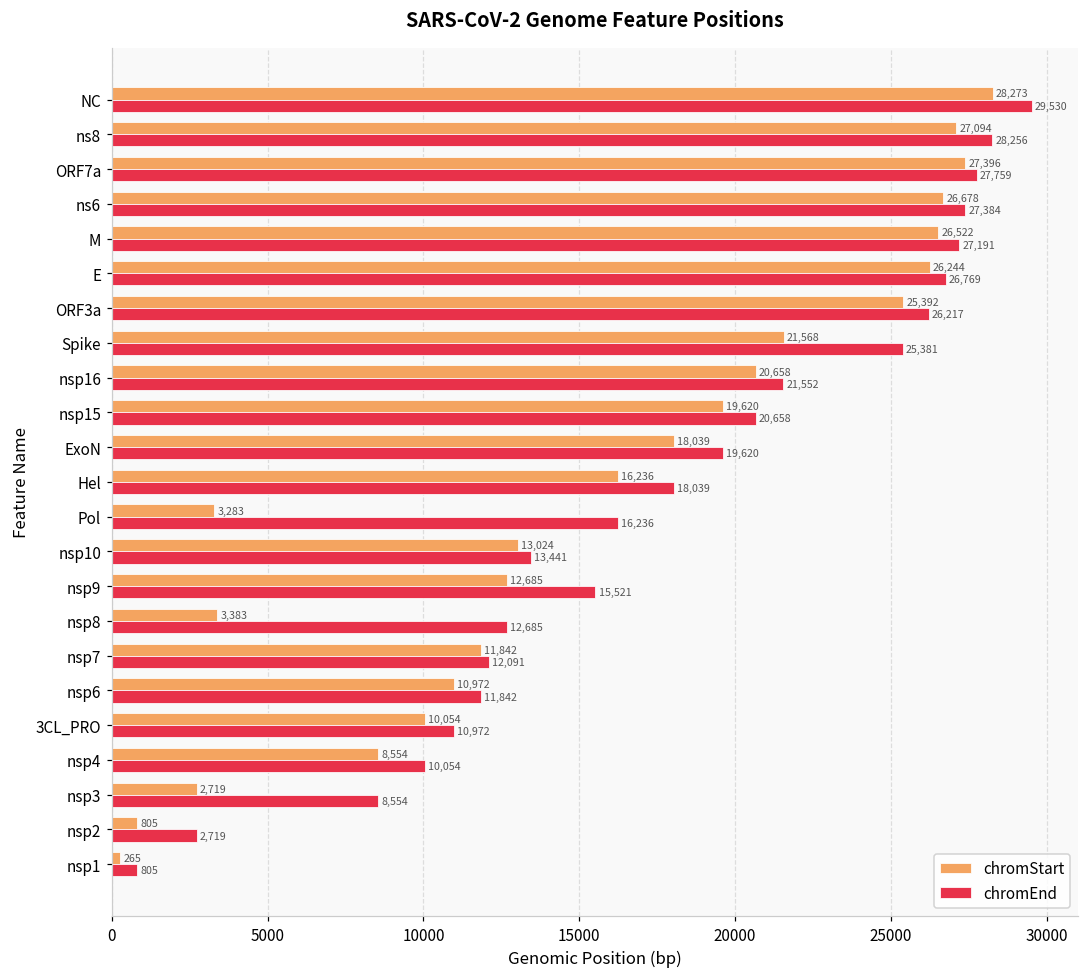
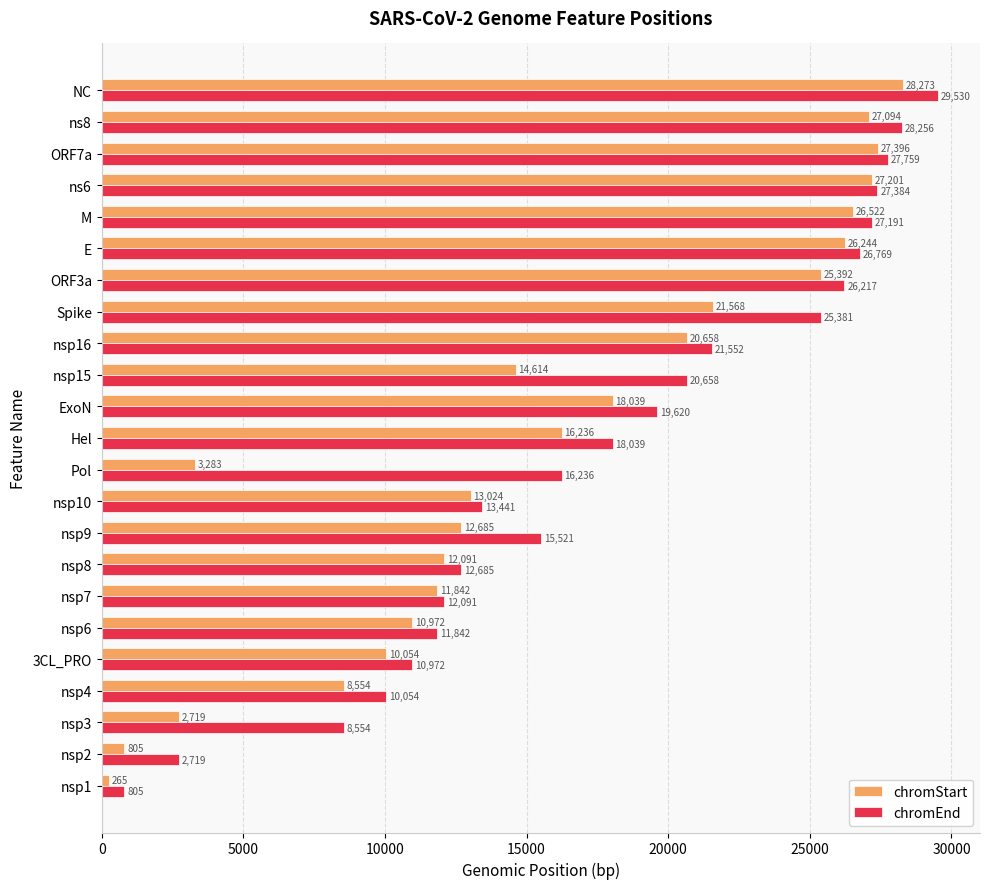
  {
    "chromStart": {
      "NC": "28,273",
      "ns8": "27,094",
      "ORF7a": "27,396",
-     "ns6": "26,678",
+     "ns6": "27,201",
      "M": "26,522",
      "E": "26,244",
      "ORF3a": "25,392",
      "Spike": "21,568",
      "nsp16": "20,658",
-     "nsp15": "19,620",
+     "nsp15": "14,614",
      "ExoN": "18,039",
      "Hel": "16,236",
      "Pol": "3,283",
      "nsp10": "13,024",
      "nsp9": "12,685",
-     "nsp8": "3,383",
+     "nsp8": "12,091",
      "nsp7": "11,842",
      "nsp6": "10,972",
      "3CL_PRO": "10,054",
      "nsp4": "8,554",
      "nsp3": "2,719",
      "nsp2": "805",
      "nsp1": "265"
    },
    "chromEnd": {
      "NC": "29,530",
      "ns8": "28,256",
      "ORF7a": "27,759",
      "ns6": "27,384",
      "M": "27,191",
      "E": "26,769",
      "ORF3a": "26,217",
      "Spike": "25,381",
      "nsp16": "21,552",
      "nsp15": "20,658",
      "ExoN": "19,620",
      "Hel": "18,039",
      "Pol": "16,236",
      "nsp10": "13,441",
      "nsp9": "15,521",
      "nsp8": "12,685",
      "nsp7": "12,091",
      "nsp6": "11,842",
      "3CL_PRO": "10,972",
      "nsp4": "10,054",
      "nsp3": "8,554",
      "nsp2": "2,719",
      "nsp1": "805"
    }
  }
